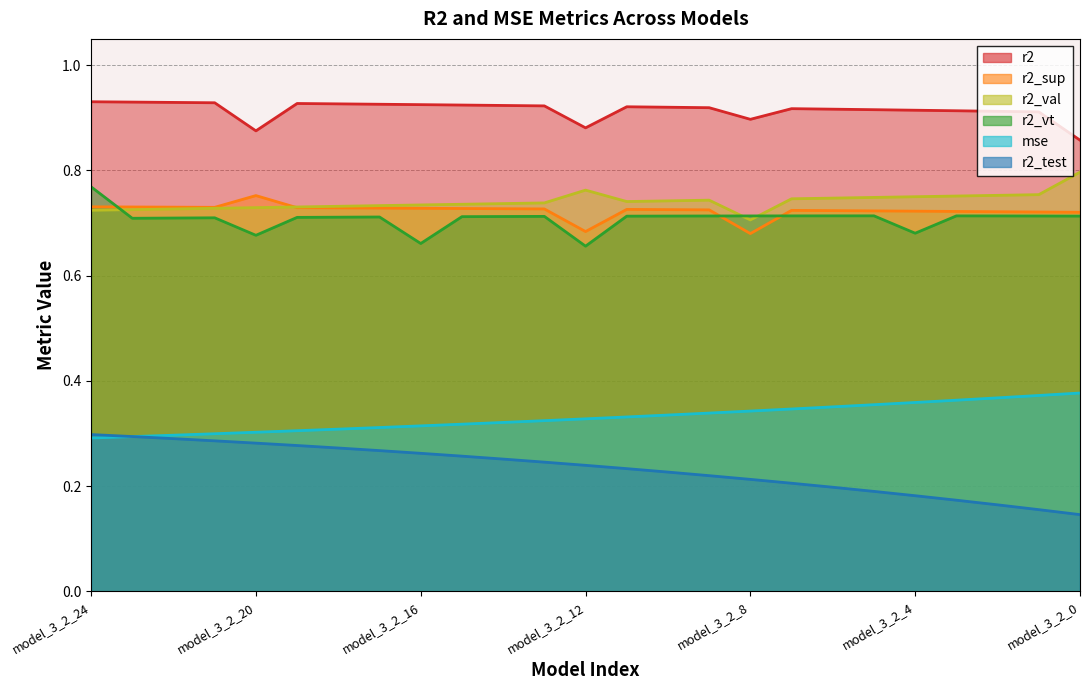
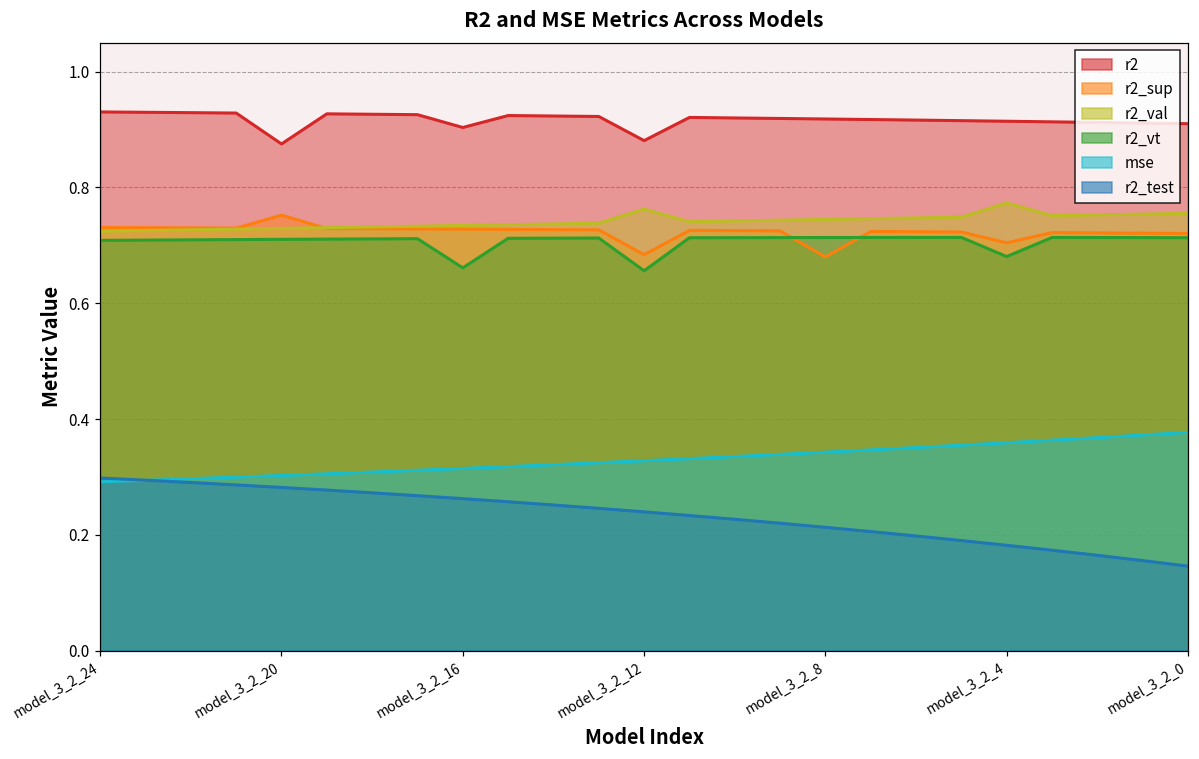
  {
    "r2": {
      "model_3_2_24": 0.93,
      "model_3_2_20": 0.88,
-     "model_3_2_16": 0.93,
+     "model_3_2_16": 0.90,
      "model_3_2_12": 0.88,
-     "model_3_2_8": 0.90,
+     "model_3_2_8": 0.92,
      "model_3_2_4": 0.91,
-     "model_3_2_0": 0.86
+     "model_3_2_0": 0.91
    },
    "r2_sup": {
      "model_3_2_24": 0.73,
      "model_3_2_20": 0.75,
      "model_3_2_16": 0.73,
      "model_3_2_12": 0.68,
      "model_3_2_8": 0.68,
-     "model_3_2_4": 0.72,
+     "model_3_2_4": 0.70,
      "model_3_2_0": 0.72
    },
    "r2_val": {
      "model_3_2_24": 0.72,
      "model_3_2_20": 0.73,
      "model_3_2_16": 0.73,
      "model_3_2_12": 0.76,
-     "model_3_2_8": 0.71,
-     "model_3_2_4": 0.75,
-     "model_3_2_0": 0.80
+     "model_3_2_8": 0.74,
+     "model_3_2_4": 0.77,
+     "model_3_2_0": 0.76
    },
    "r2_vt": {
-     "model_3_2_24": 0.77,
-     "model_3_2_20": 0.68,
+     "model_3_2_24": 0.71,
+     "model_3_2_20": 0.71,
      "model_3_2_16": 0.66,
      "model_3_2_12": 0.66,
      "model_3_2_8": 0.71,
      "model_3_2_4": 0.68,
      "model_3_2_0": 0.71
    }
  }
